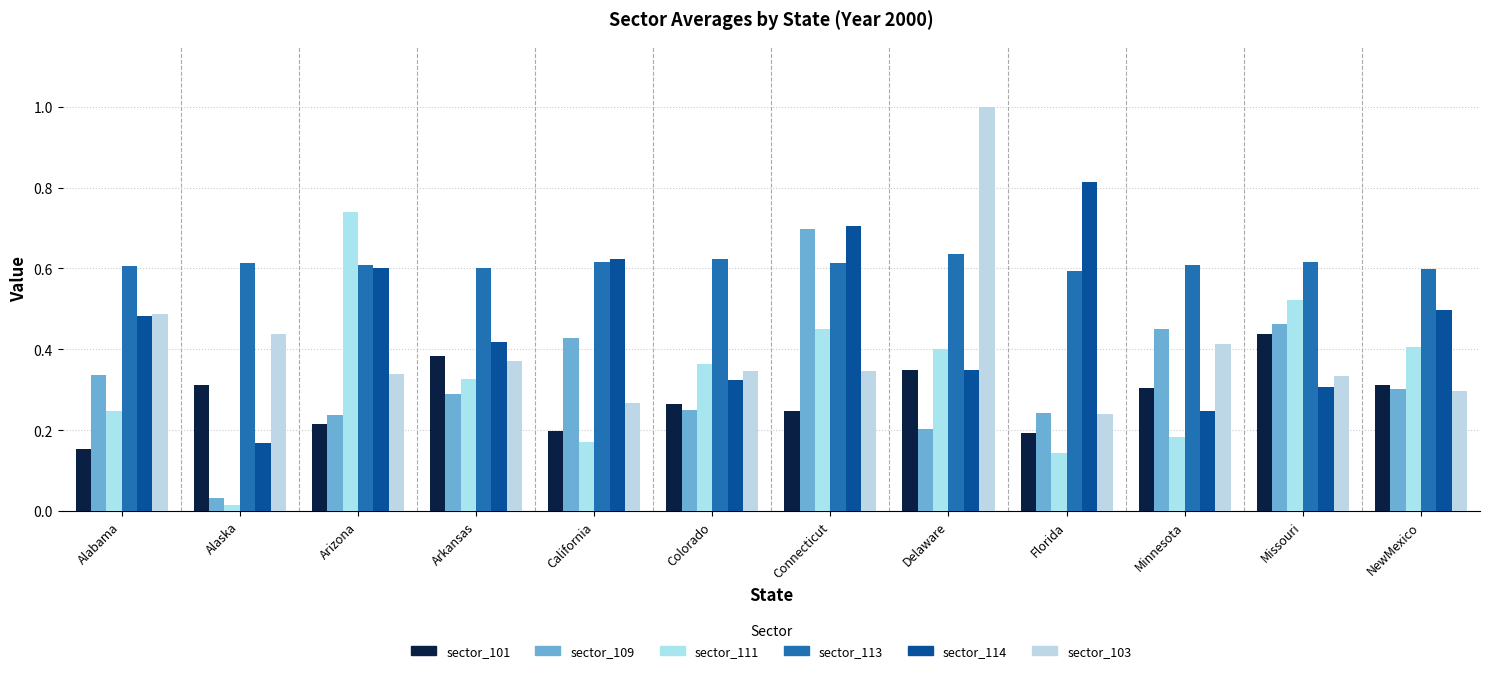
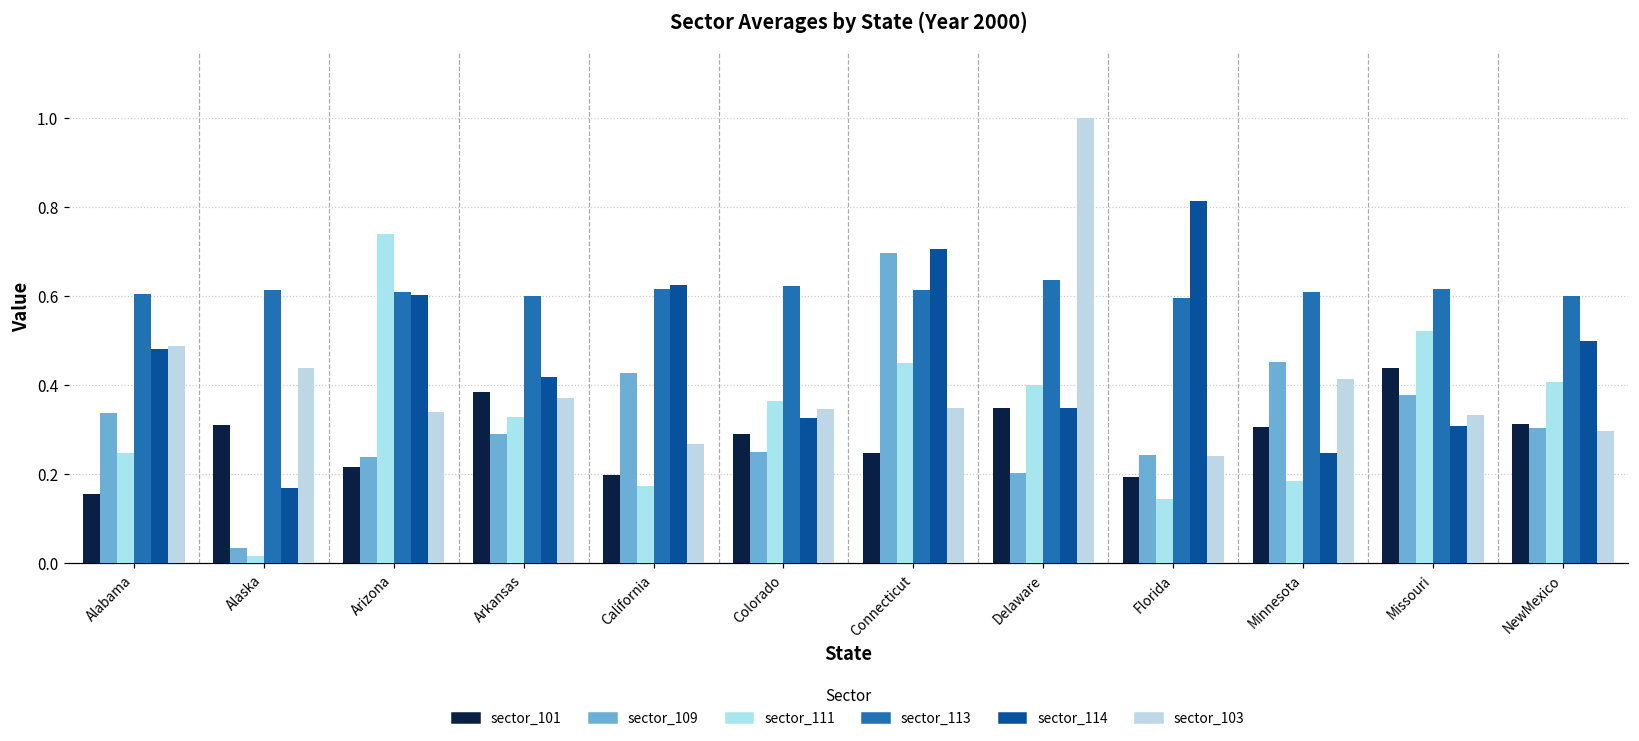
  {
    "sector_101": {
      "Alabama": 0.15,
      "Alaska": 0.31,
      "Arizona": 0.22,
      "Arkansas": 0.38,
      "California": 0.20,
-     "Colorado": 0.26,
+     "Colorado": 0.29,
      "Connecticut": 0.25,
      "Delaware": 0.35,
      "Florida": 0.19,
      "Minnesota": 0.30,
      "Missouri": 0.44,
      "NewMexico": 0.31
    },
    "sector_109": {
      "Alabama": 0.34,
      "Alaska": 0.03,
      "Arizona": 0.24,
      "Arkansas": 0.29,
      "California": 0.43,
      "Colorado": 0.25,
      "Connecticut": 0.70,
      "Delaware": 0.20,
      "Florida": 0.24,
      "Minnesota": 0.45,
-     "Missouri": 0.46,
+     "Missouri": 0.38,
      "NewMexico": 0.30
    }
  }
